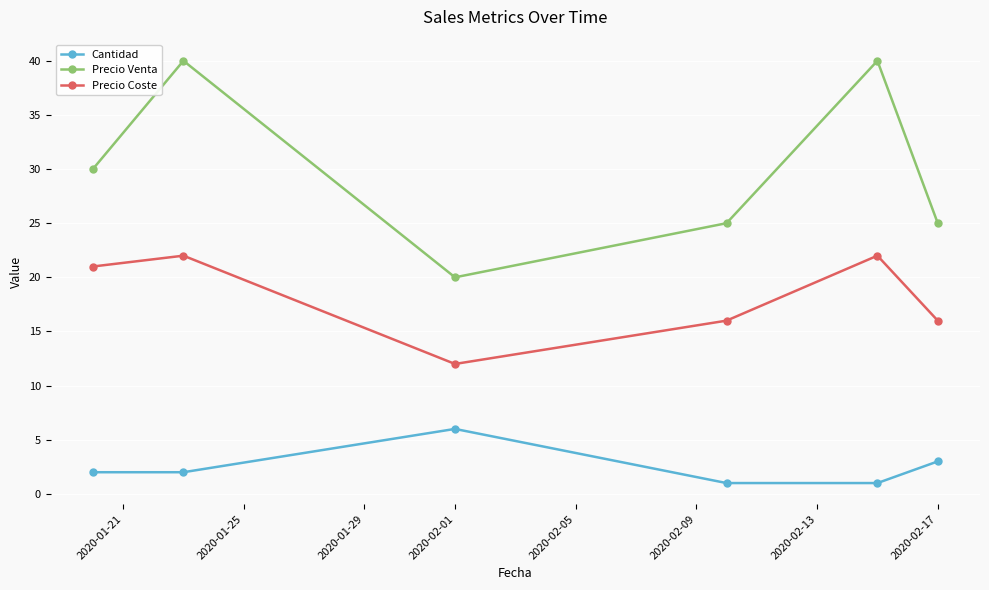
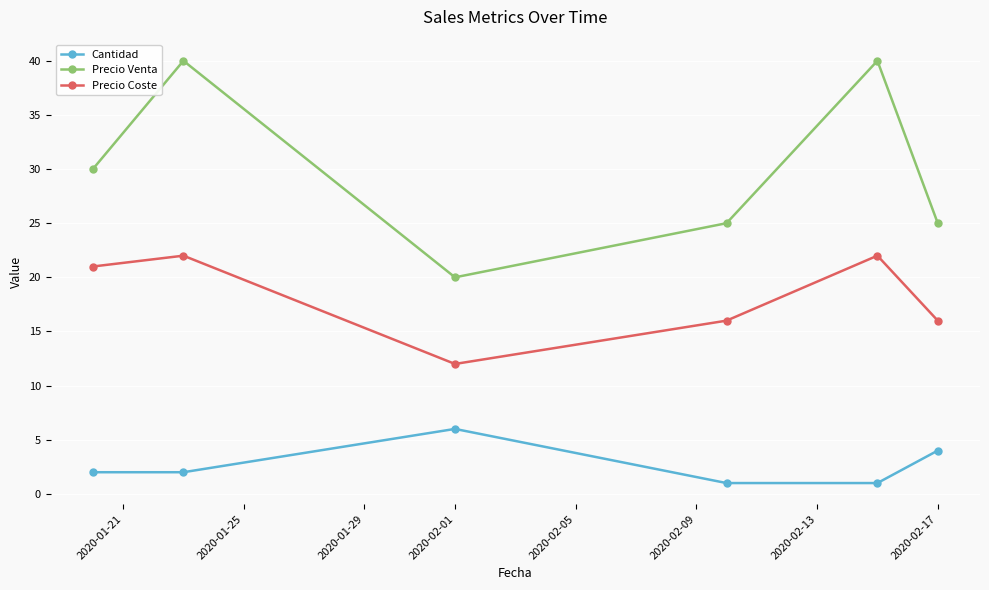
  {
    "Cantidad": {
      "2020-02-01": 6,
-     "2020-02-17": 3
+     "2020-02-17": 4
    },
    "Precio Venta": {
      "2020-02-01": 20,
      "2020-02-17": 25
    },
    "Precio Coste": {
      "2020-02-01": 12,
      "2020-02-17": 16
    }
  }
